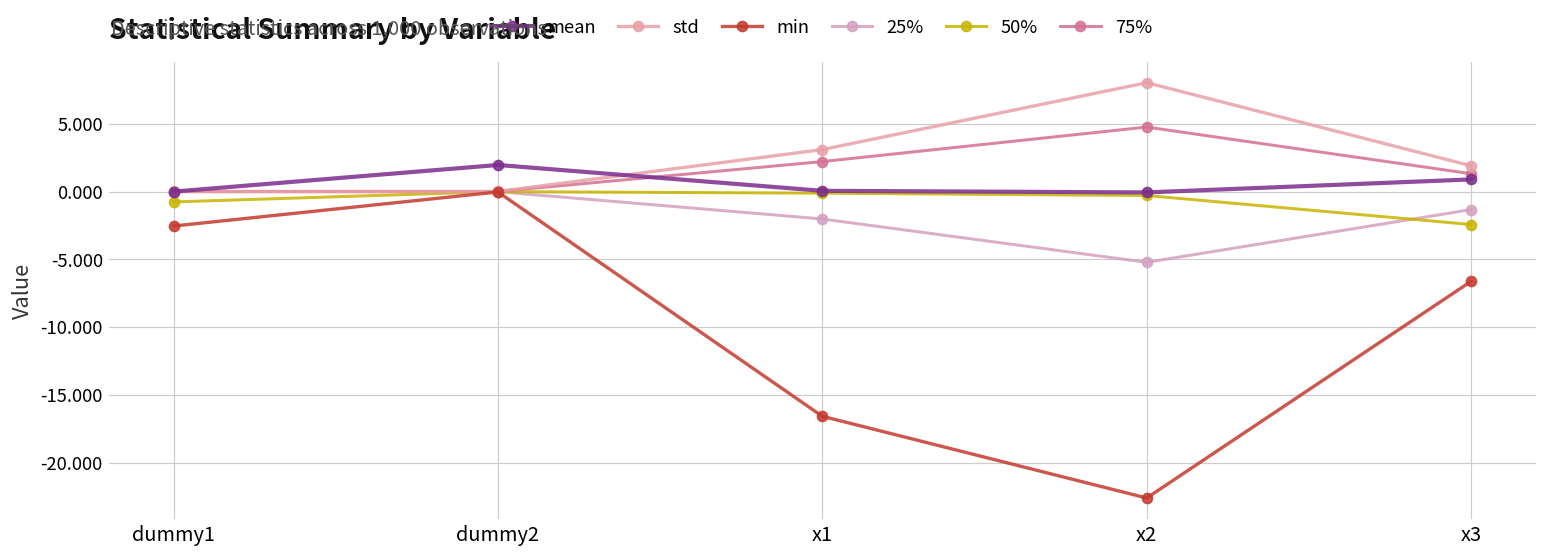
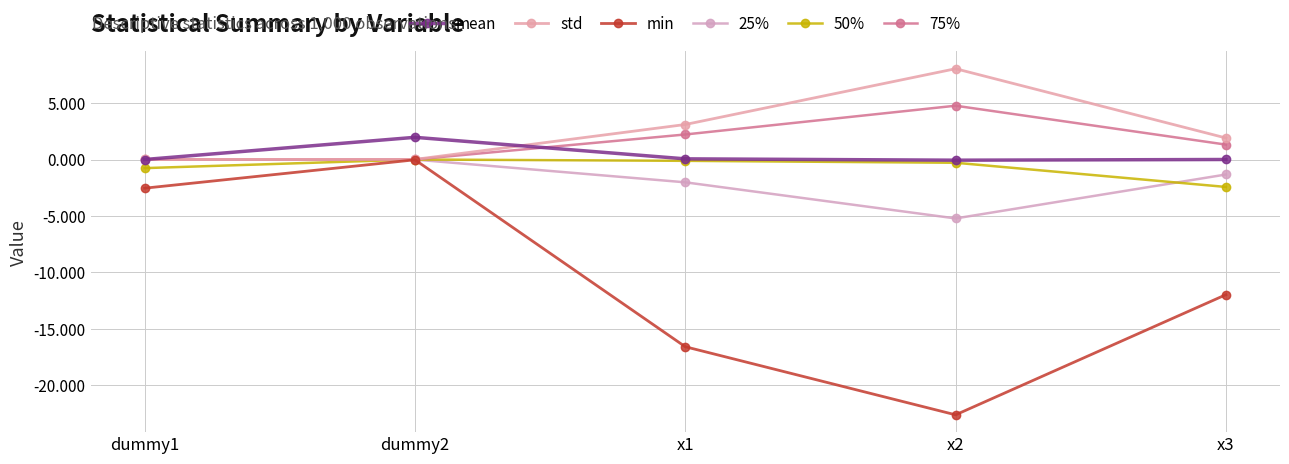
  {
    "mean": {
      "dummy2": 2.0,
      "x2": -0.1,
-     "x3": 0.9
+     "x3": 0.0
    },
    "min": {
      "dummy1": -2.5,
      "x1": -16.6,
      "x2": -22.6,
-     "x3": -6.6
+     "x3": -12.0
    },
    "50%": {
      "dummy1": -0.8,
      "x2": -0.3,
      "x3": -2.4
    }
  }
